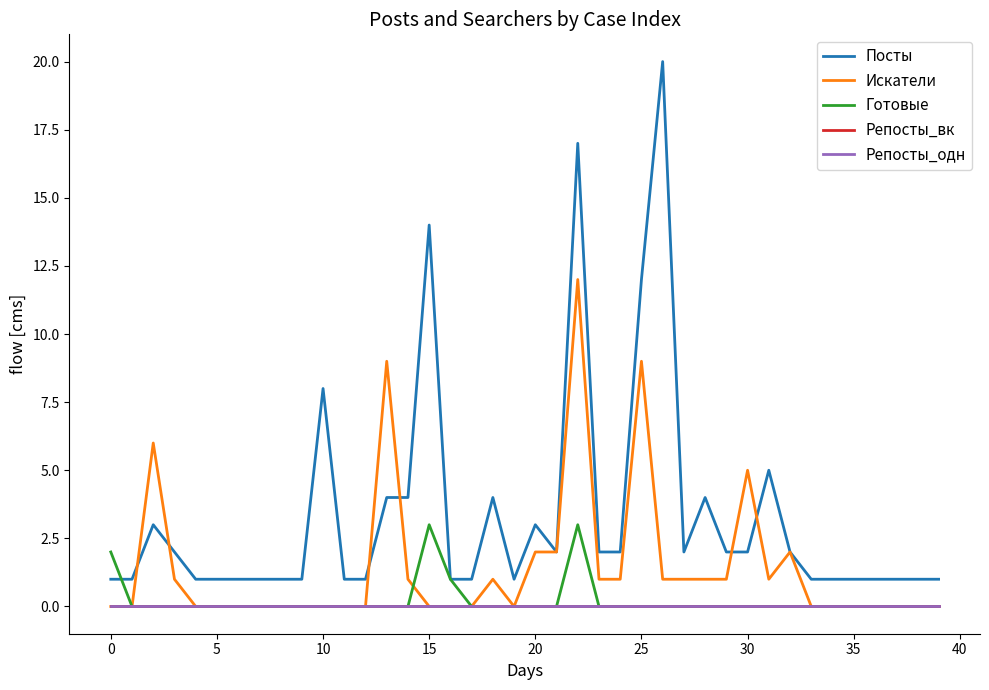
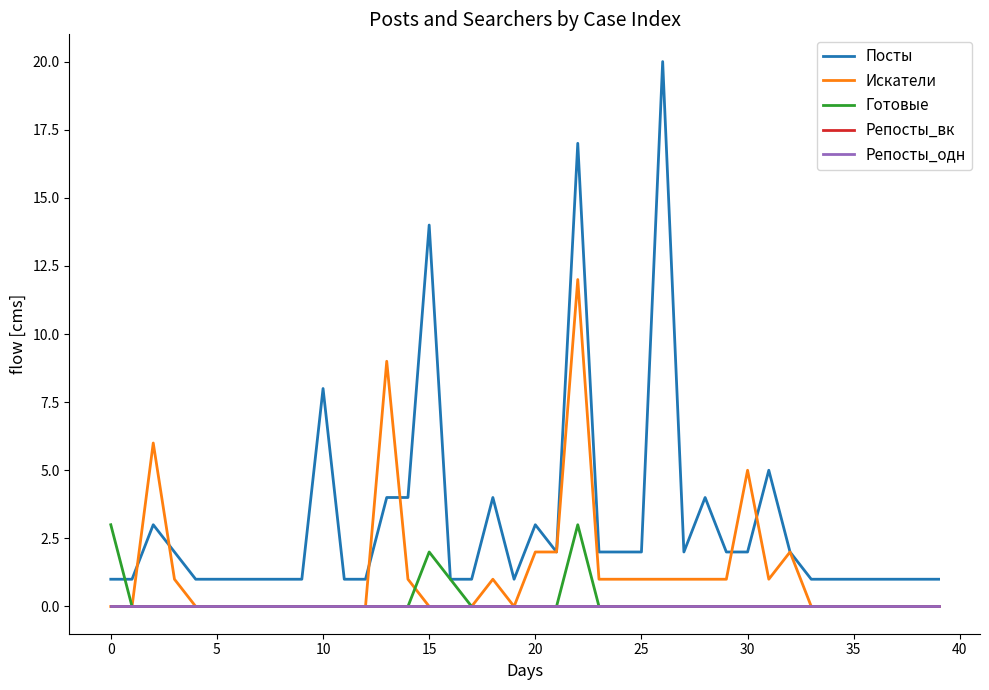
  {
    "Посты": {
      "0": 1,
      "5": 1,
      "10": 8,
      "15": 14,
      "20": 3,
-     "25": 12,
+     "25": 2,
      "30": 2,
      "35": 1
    },
    "Искатели": {
      "20": 2,
-     "25": 9,
+     "25": 1,
      "30": 5
    },
    "Готовые": {
-     "0": 2,
-     "15": 3
+     "0": 3,
+     "15": 2
    }
  }
